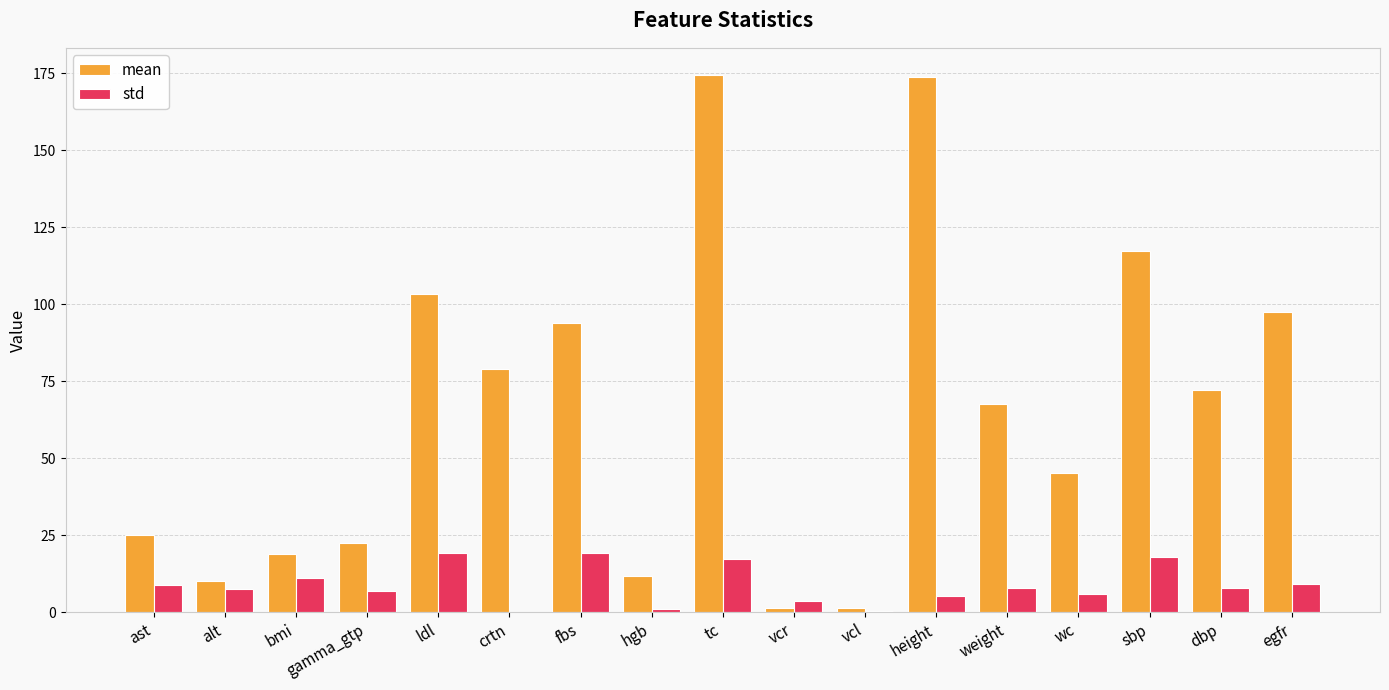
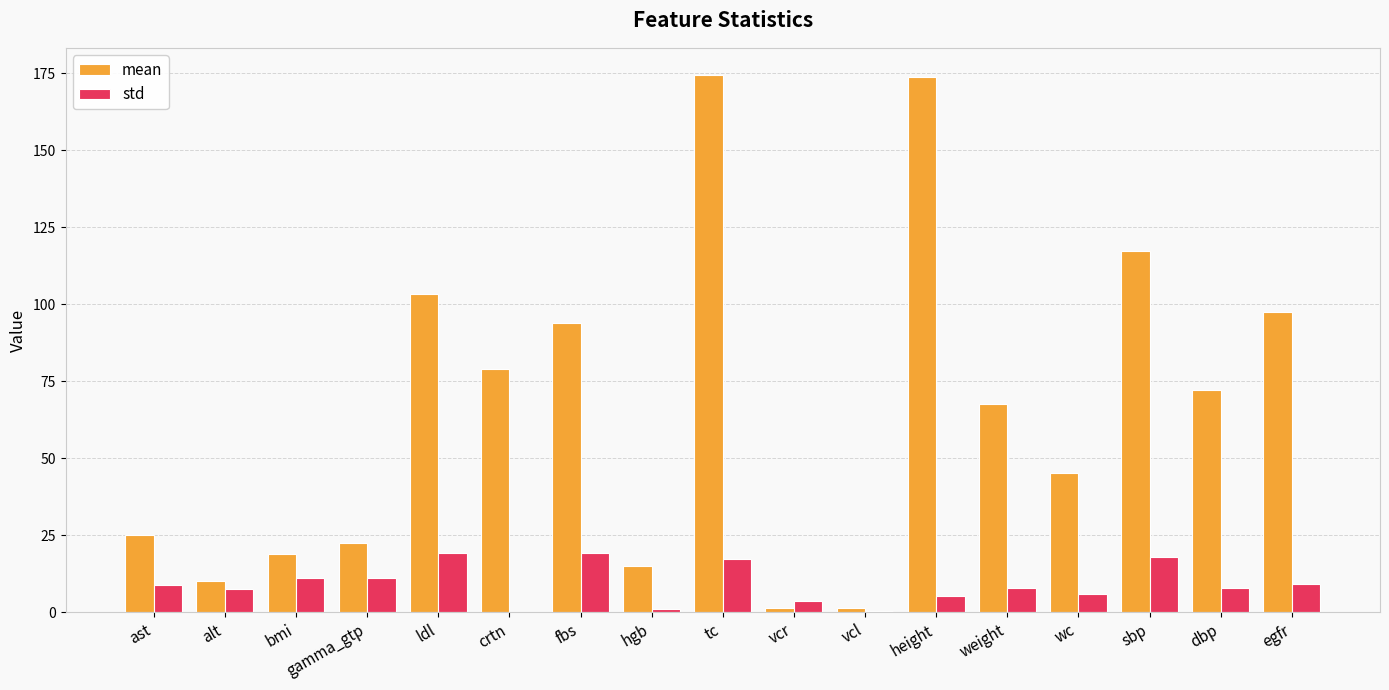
  {
    "mean": {
      "ast": 25,
      "alt": 10,
      "bmi": 19,
      "gamma_gtp": 22,
      "ldl": 103,
      "crtn": 79,
      "fbs": 94,
-     "hgb": 12,
+     "hgb": 15,
      "tc": 175,
      "vcr": 1,
      "vcl": 2,
      "height": 174,
      "weight": 68,
      "wc": 45,
      "sbp": 117,
      "dbp": 72,
      "egfr": 98
    },
    "std": {
      "ast": 9,
      "alt": 8,
      "bmi": 11,
-     "gamma_gtp": 7,
+     "gamma_gtp": 11,
      "ldl": 19,
      "fbs": 19,
      "hgb": 1,
      "tc": 17,
      "vcr": 4,
      "height": 5,
      "weight": 8,
      "wc": 6,
      "sbp": 18,
      "dbp": 8,
      "egfr": 9
    }
  }
